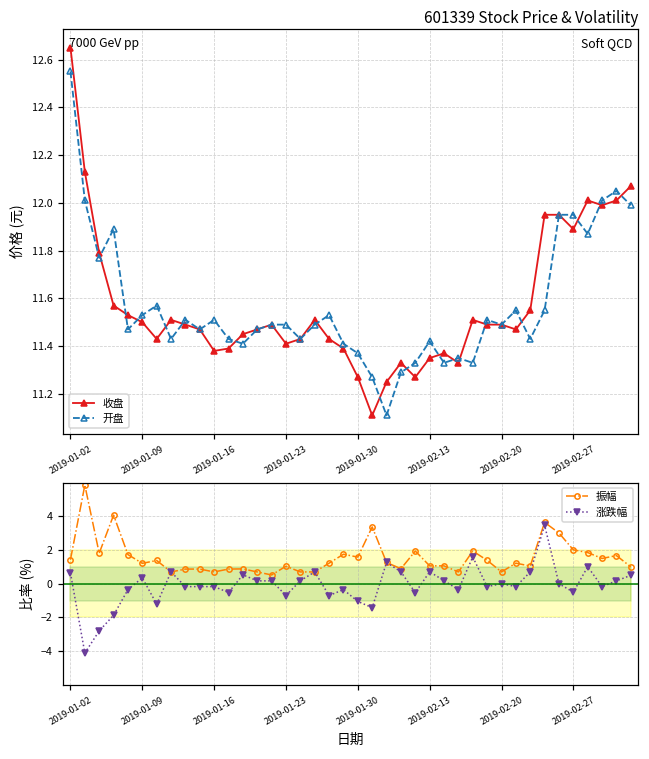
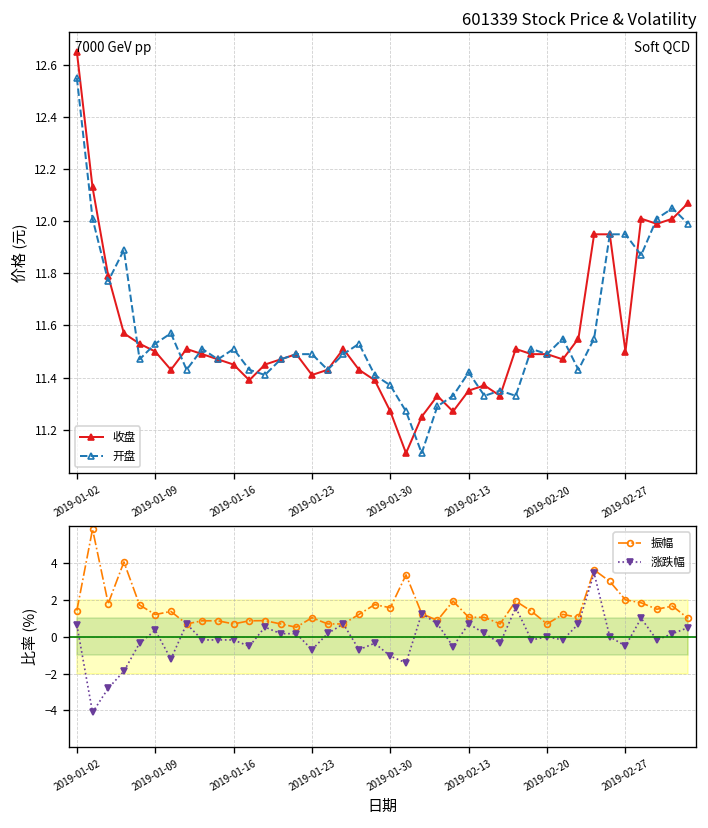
  {
    "601339 Stock Price & Volatility": {
      "收盘": {
        "2019-01-09": 11.50,
-       "2019-01-16": 11.38,
+       "2019-01-16": 11.45,
        "2019-01-23": 11.41,
        "2019-01-30": 11.27,
        "2019-02-13": 11.35,
-       "2019-02-27": 11.89
+       "2019-02-27": 11.50
      },
      "开盘": {
        "2019-01-02": 12.55,
        "2019-01-09": 11.53,
        "2019-01-16": 11.51,
        "2019-01-23": 11.49,
        "2019-01-30": 11.37,
        "2019-02-13": 11.42,
        "2019-02-27": 11.95
      }
    }
  }
